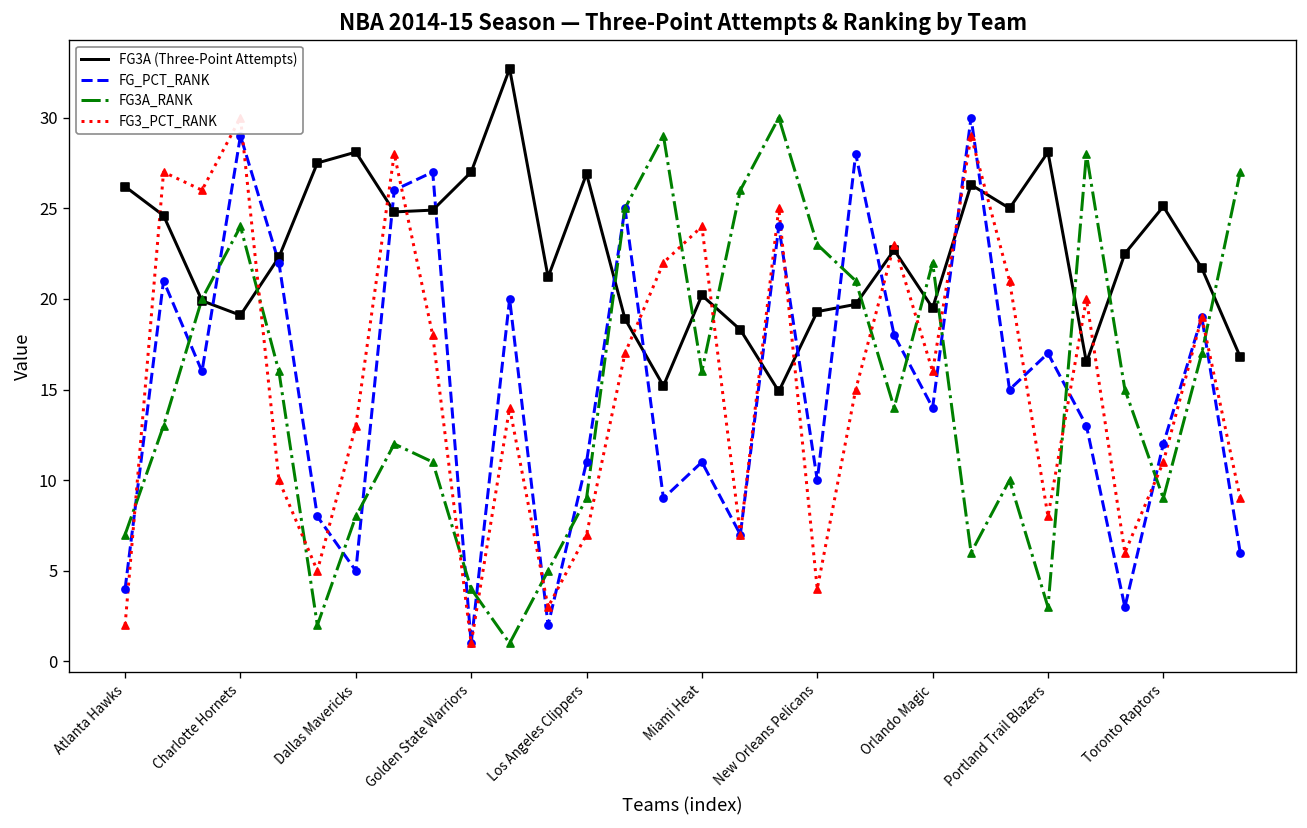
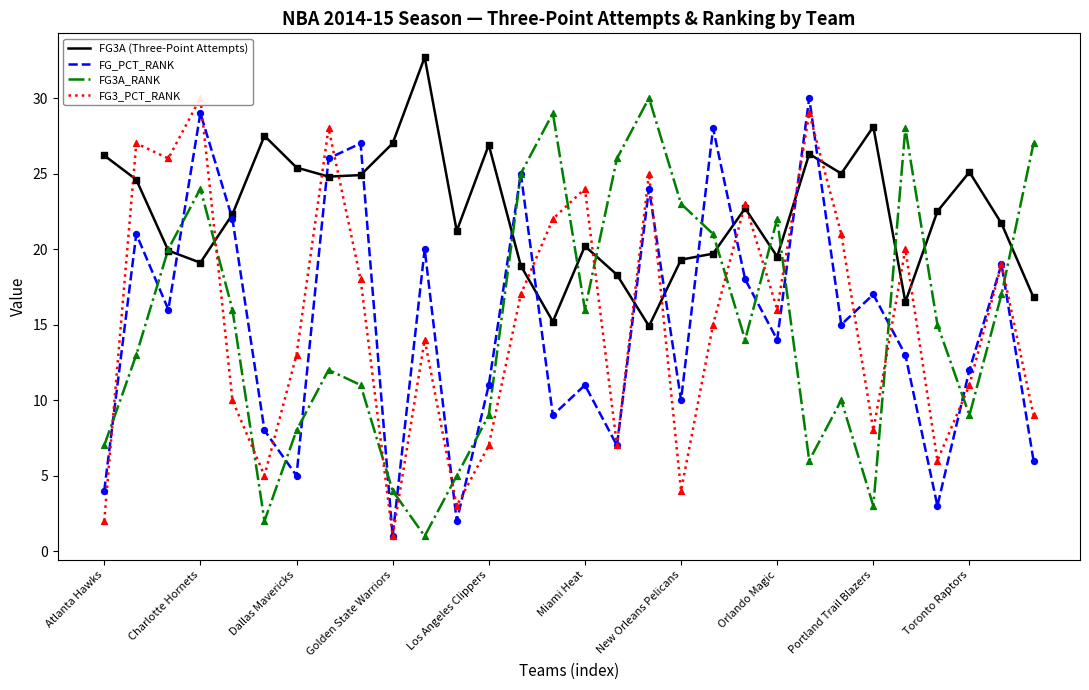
  {
    "FG3A (Three-Point Attempts)": {
      "Atlanta Hawks": 26.2,
      "Charlotte Hornets": 19.1,
-     "Dallas Mavericks": 28.1,
+     "Dallas Mavericks": 25.4,
      "Golden State Warriors": 27.0,
      "Los Angeles Clippers": 26.9,
      "Miami Heat": 20.2,
      "New Orleans Pelicans": 19.3,
      "Orlando Magic": 19.5,
      "Portland Trail Blazers": 28.1,
      "Toronto Raptors": 25.1
    },
    "FG_PCT_RANK": {
      "Atlanta Hawks": 4.0,
      "Charlotte Hornets": 29.0,
      "Dallas Mavericks": 5.0,
      "Los Angeles Clippers": 11.0,
      "Miami Heat": 11.0,
      "New Orleans Pelicans": 10.0,
      "Orlando Magic": 14.0,
      "Portland Trail Blazers": 17.0,
      "Toronto Raptors": 12.0
    },
    "FG3A_RANK": {
      "Atlanta Hawks": 7.0,
      "Charlotte Hornets": 24.0,
      "Dallas Mavericks": 8.0,
      "Golden State Warriors": 4.0,
      "Los Angeles Clippers": 9.0,
      "Miami Heat": 16.0,
      "New Orleans Pelicans": 23.0,
      "Orlando Magic": 22.0,
      "Portland Trail Blazers": 3.0,
      "Toronto Raptors": 9.0
    },
    "FG3_PCT_RANK": {
      "Atlanta Hawks": 2.0,
      "Dallas Mavericks": 13.0,
      "Los Angeles Clippers": 7.0,
      "Miami Heat": 24.0,
      "New Orleans Pelicans": 4.0,
      "Orlando Magic": 16.0,
      "Portland Trail Blazers": 8.0,
      "Toronto Raptors": 11.0
    }
  }
